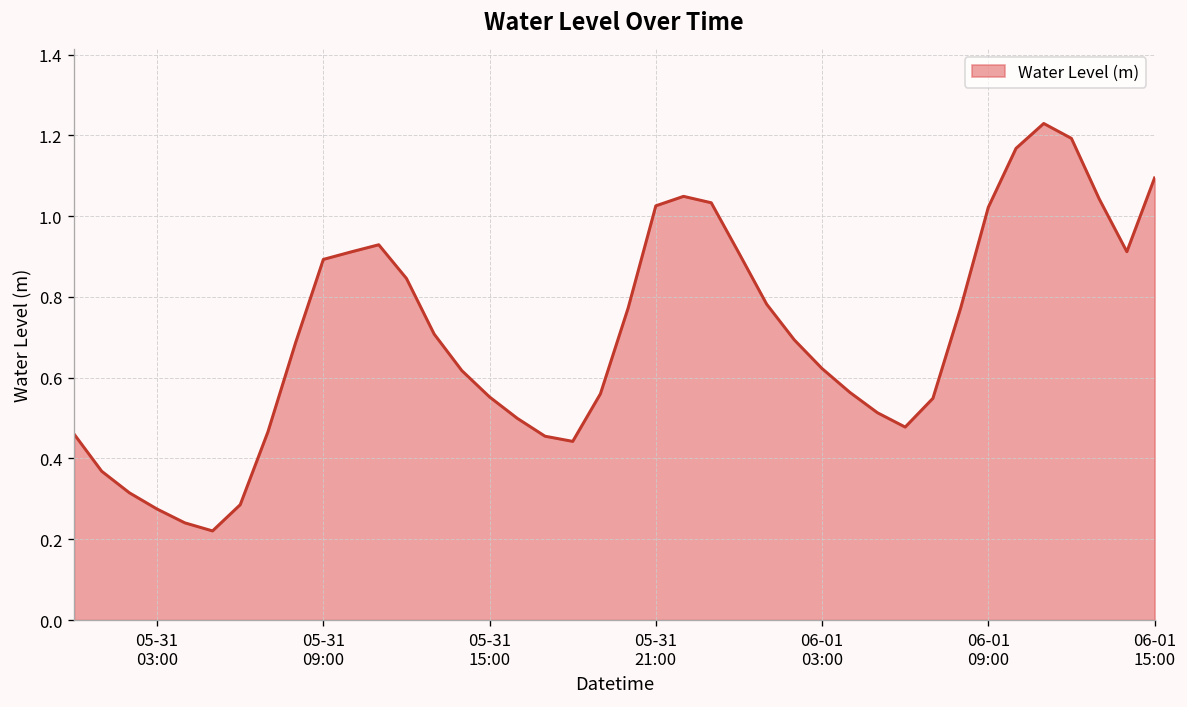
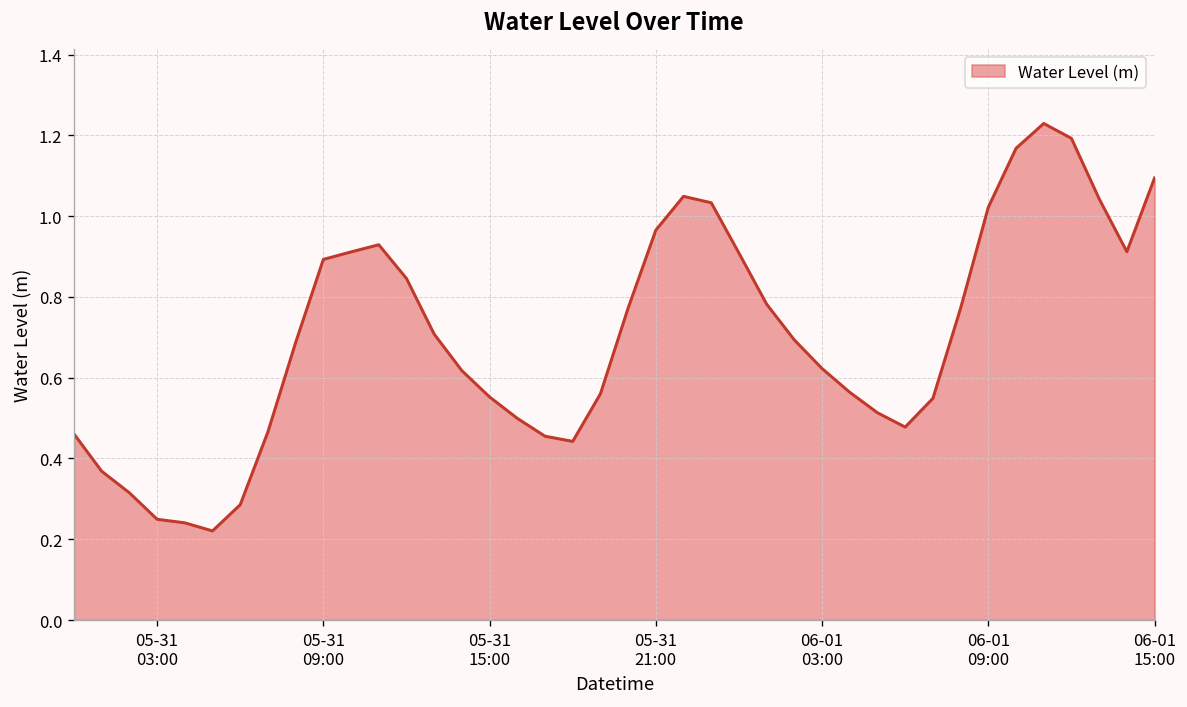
  {
-   "05-31 03:00": 0.27,
+   "05-31 03:00": 0.25,
    "05-31 09:00": 0.89,
    "05-31 15:00": 0.55,
-   "05-31 21:00": 1.03,
+   "05-31 21:00": 0.97,
    "06-01 03:00": 0.62,
    "06-01 09:00": 1.02,
    "06-01 15:00": 1.09
  }
